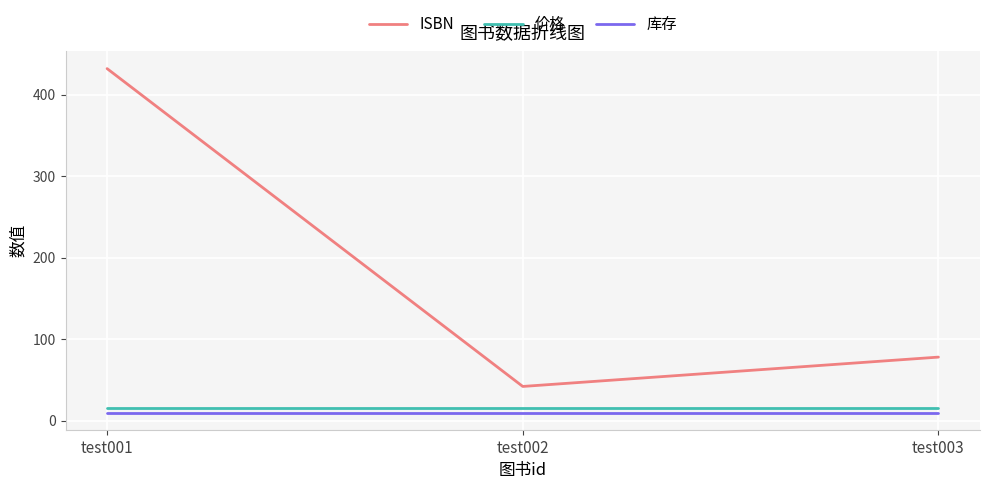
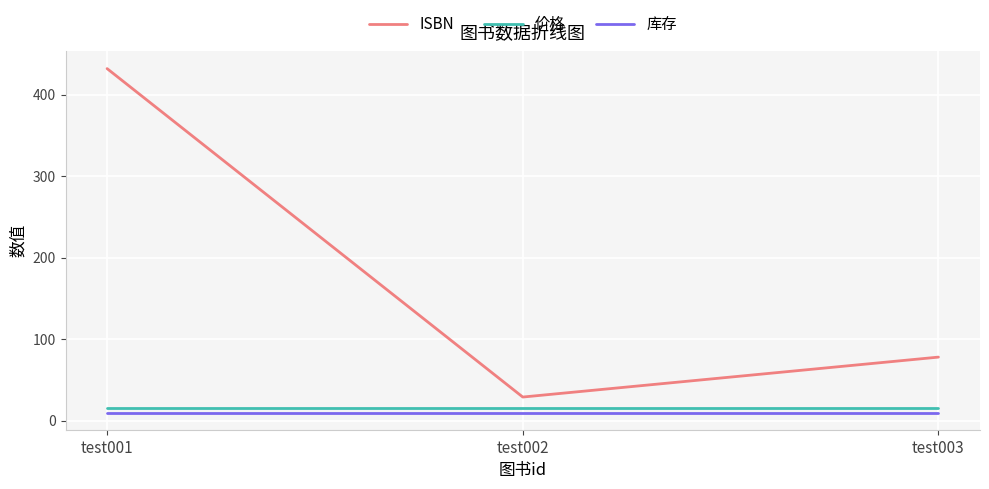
  {
    "ISBN": {
      "test001": 430,
-     "test002": 40,
+     "test002": 30,
      "test003": 80
    },
    "价格": {
      "test001": 20,
      "test002": 20,
      "test003": 20
    },
    "库存": {
      "test001": 10,
      "test002": 10,
      "test003": 10
    }
  }
